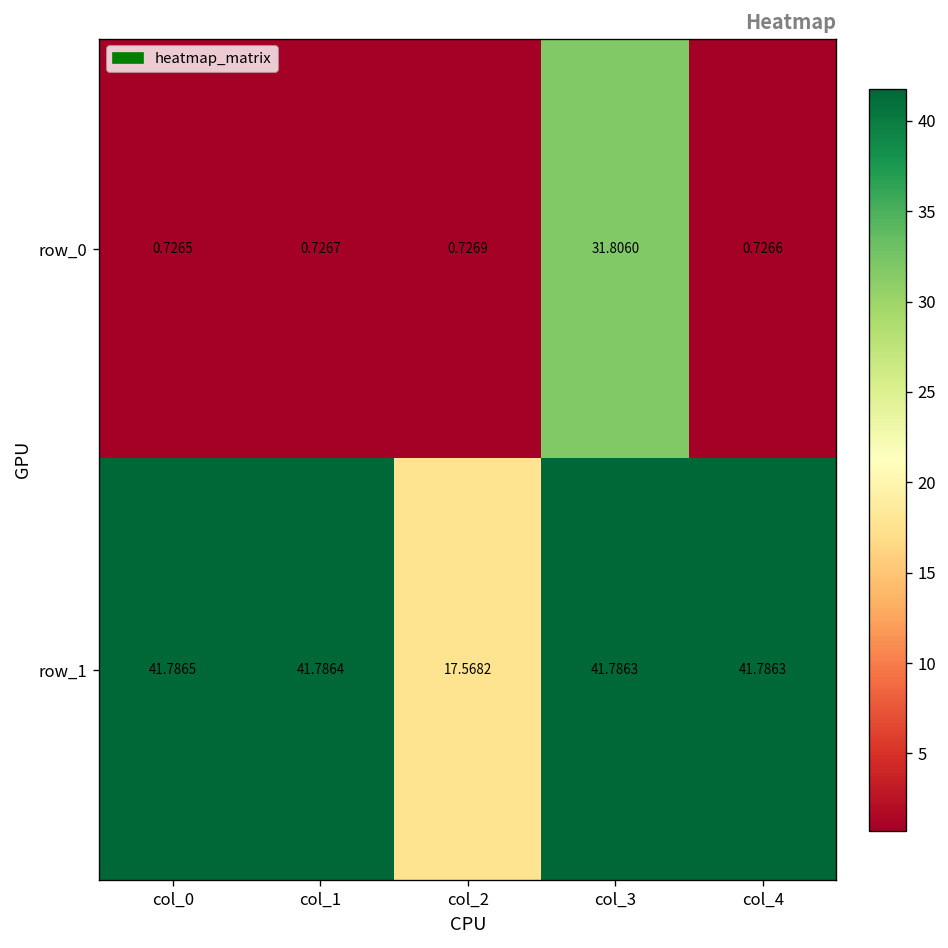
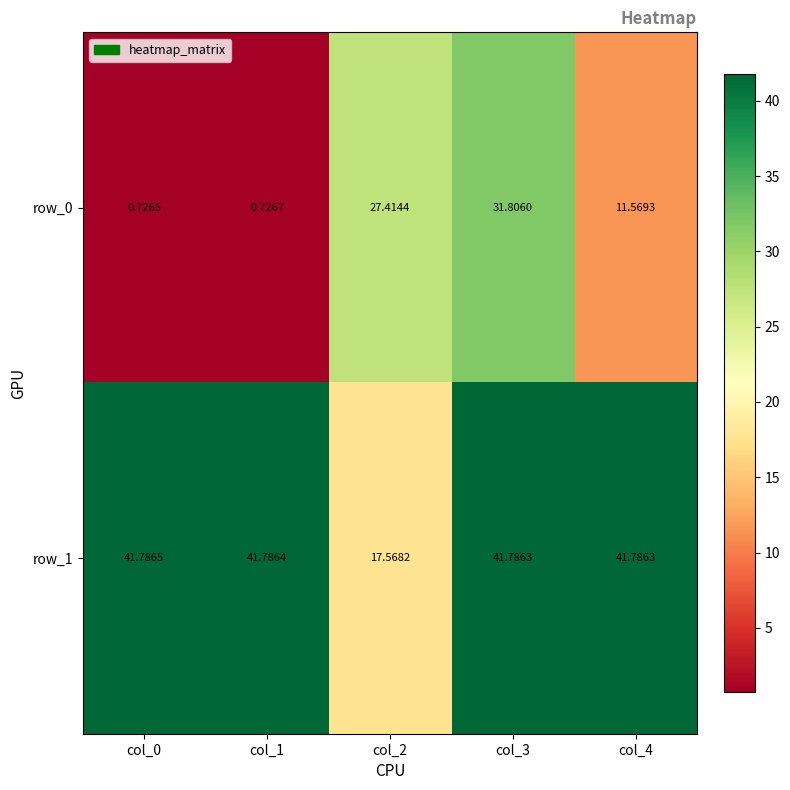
  {
    "row_0": {
      "col_0": 0.7265,
      "col_1": 0.7267,
-     "col_2": 0.7269,
+     "col_2": 27.4144,
      "col_3": 31.8060,
-     "col_4": 0.7266
+     "col_4": 11.5693
    },
    "row_1": {
      "col_0": 41.7865,
      "col_1": 41.7864,
      "col_2": 17.5682,
      "col_3": 41.7863,
      "col_4": 41.7863
    }
  }
